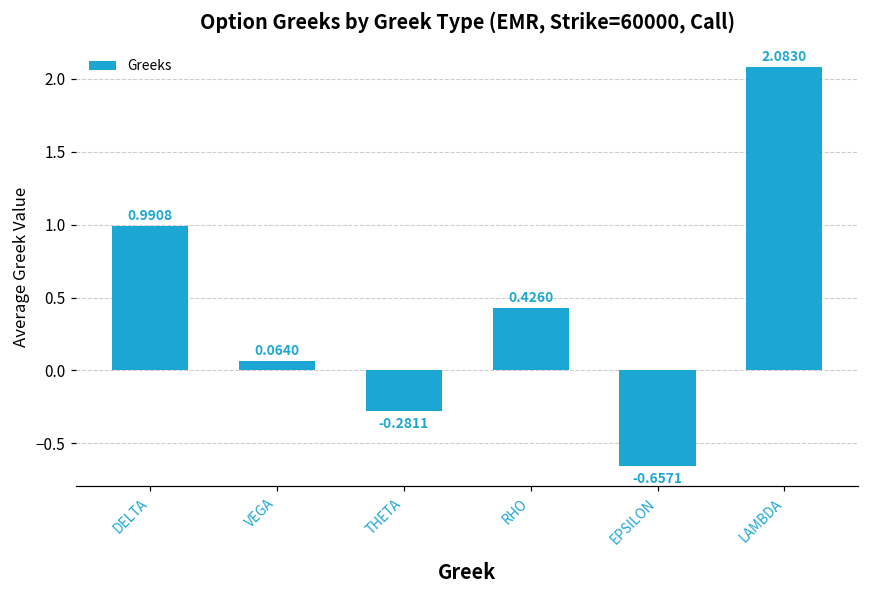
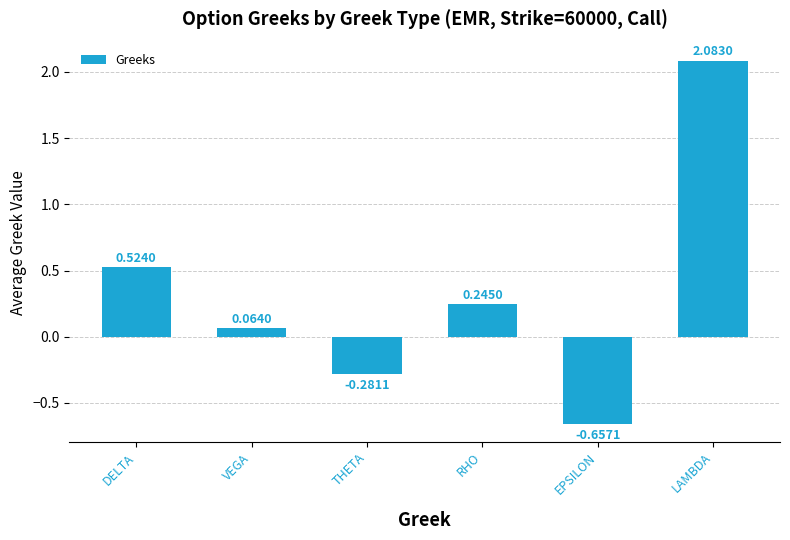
  {
-   "DELTA": 0.9908,
+   "DELTA": 0.5240,
    "VEGA": 0.0640,
    "THETA": -0.2811,
-   "RHO": 0.4260,
+   "RHO": 0.2450,
    "EPSILON": -0.6571,
    "LAMBDA": 2.0830
  }
